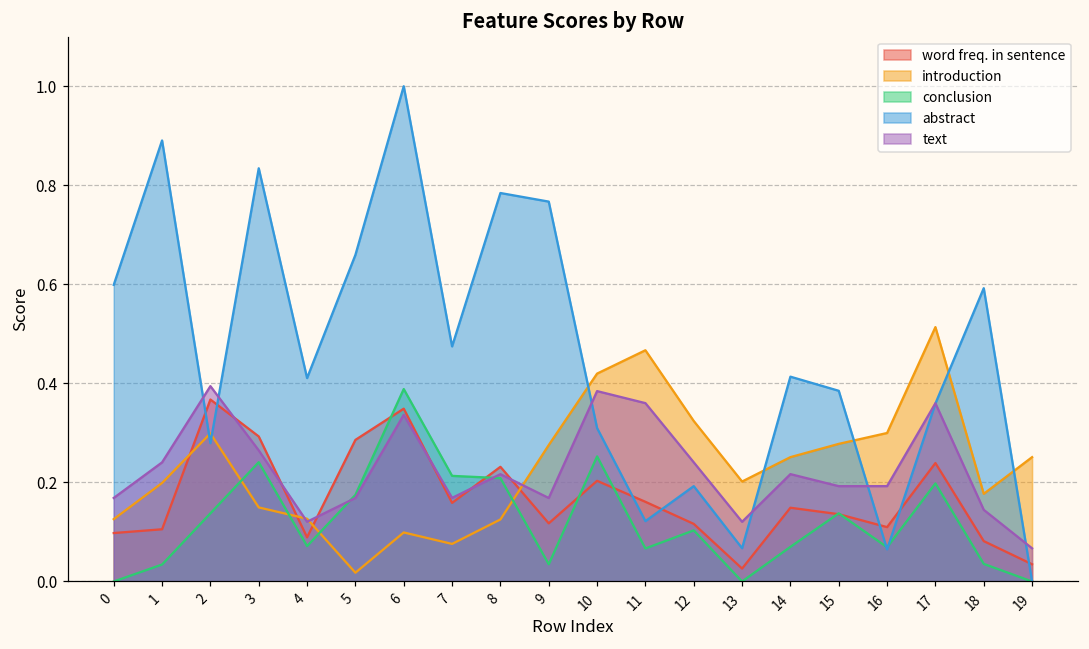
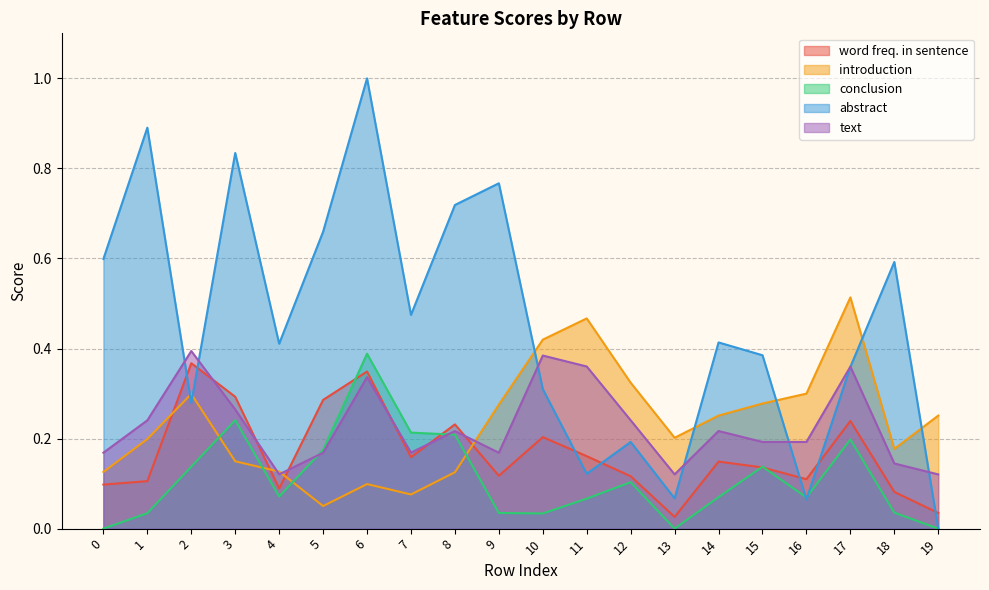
  {
    "word freq. in sentence": {
      "0": 0.10,
      "1": 0.11,
      "2": 0.37,
      "3": 0.29,
      "4": 0.09,
      "5": 0.29,
      "6": 0.35,
      "7": 0.16,
      "8": 0.23,
      "9": 0.12,
      "10": 0.20,
      "11": 0.16,
      "12": 0.12,
      "13": 0.03,
      "14": 0.15,
      "16": 0.11,
      "17": 0.24,
      "18": 0.08,
      "19": 0.03
    },
    "introduction": {
      "0": 0.13,
      "1": 0.20,
      "2": 0.30,
      "3": 0.15,
      "4": 0.13,
-     "5": 0.02,
+     "5": 0.05,
      "6": 0.10,
      "7": 0.08,
      "8": 0.13,
      "9": 0.28,
      "10": 0.42,
      "11": 0.47,
      "12": 0.32,
      "13": 0.20,
      "14": 0.25,
      "15": 0.28,
      "16": 0.30,
      "17": 0.51,
      "18": 0.18,
      "19": 0.25
    },
    "conclusion": {
      "0": 0.00,
      "1": 0.03,
      "2": 0.14,
      "3": 0.24,
      "4": 0.07,
      "5": 0.17,
      "6": 0.39,
      "7": 0.21,
      "8": 0.21,
      "9": 0.03,
-     "10": 0.25,
+     "10": 0.03,
      "11": 0.07,
      "12": 0.10,
      "13": 0.00,
      "14": 0.07,
      "17": 0.20,
      "18": 0.04
    },
    "abstract": {
      "0": 0.60,
      "1": 0.89,
      "2": 0.28,
      "3": 0.83,
      "4": 0.41,
      "5": 0.66,
      "6": 1.00,
      "7": 0.47,
-     "8": 0.78,
+     "8": 0.72,
      "9": 0.77,
      "10": 0.31,
      "11": 0.12,
      "12": 0.19,
      "13": 0.07,
      "14": 0.41,
      "15": 0.39,
      "18": 0.59
    },
    "text": {
      "0": 0.17,
      "1": 0.24,
      "2": 0.39,
      "3": 0.26,
      "4": 0.12,
      "5": 0.17,
      "6": 0.34,
      "7": 0.17,
      "8": 0.22,
      "9": 0.17,
      "10": 0.38,
      "11": 0.36,
      "12": 0.24,
      "13": 0.12,
      "14": 0.22,
      "15": 0.19,
      "16": 0.19,
      "18": 0.14,
-     "19": 0.07
+     "19": 0.12
    }
  }
